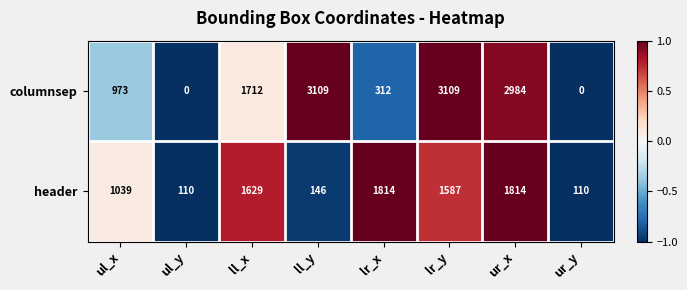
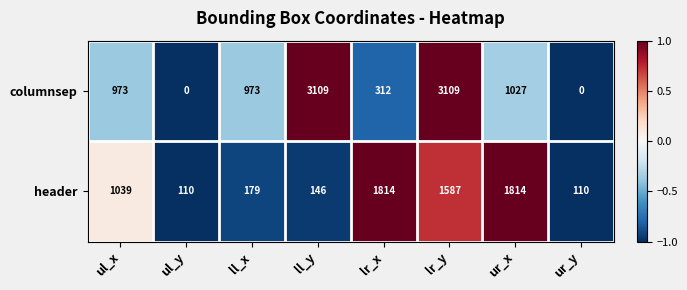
  {
    "columnsep": {
      "ul_x": 973,
      "ul_y": 0,
-     "ll_x": 1712,
+     "ll_x": 973,
      "ll_y": 3109,
      "lr_x": 312,
      "lr_y": 3109,
-     "ur_x": 2984,
+     "ur_x": 1027,
      "ur_y": 0
    },
    "header": {
      "ul_x": 1039,
      "ul_y": 110,
-     "ll_x": 1629,
+     "ll_x": 179,
      "ll_y": 146,
      "lr_x": 1814,
      "lr_y": 1587,
      "ur_x": 1814,
      "ur_y": 110
    }
  }
